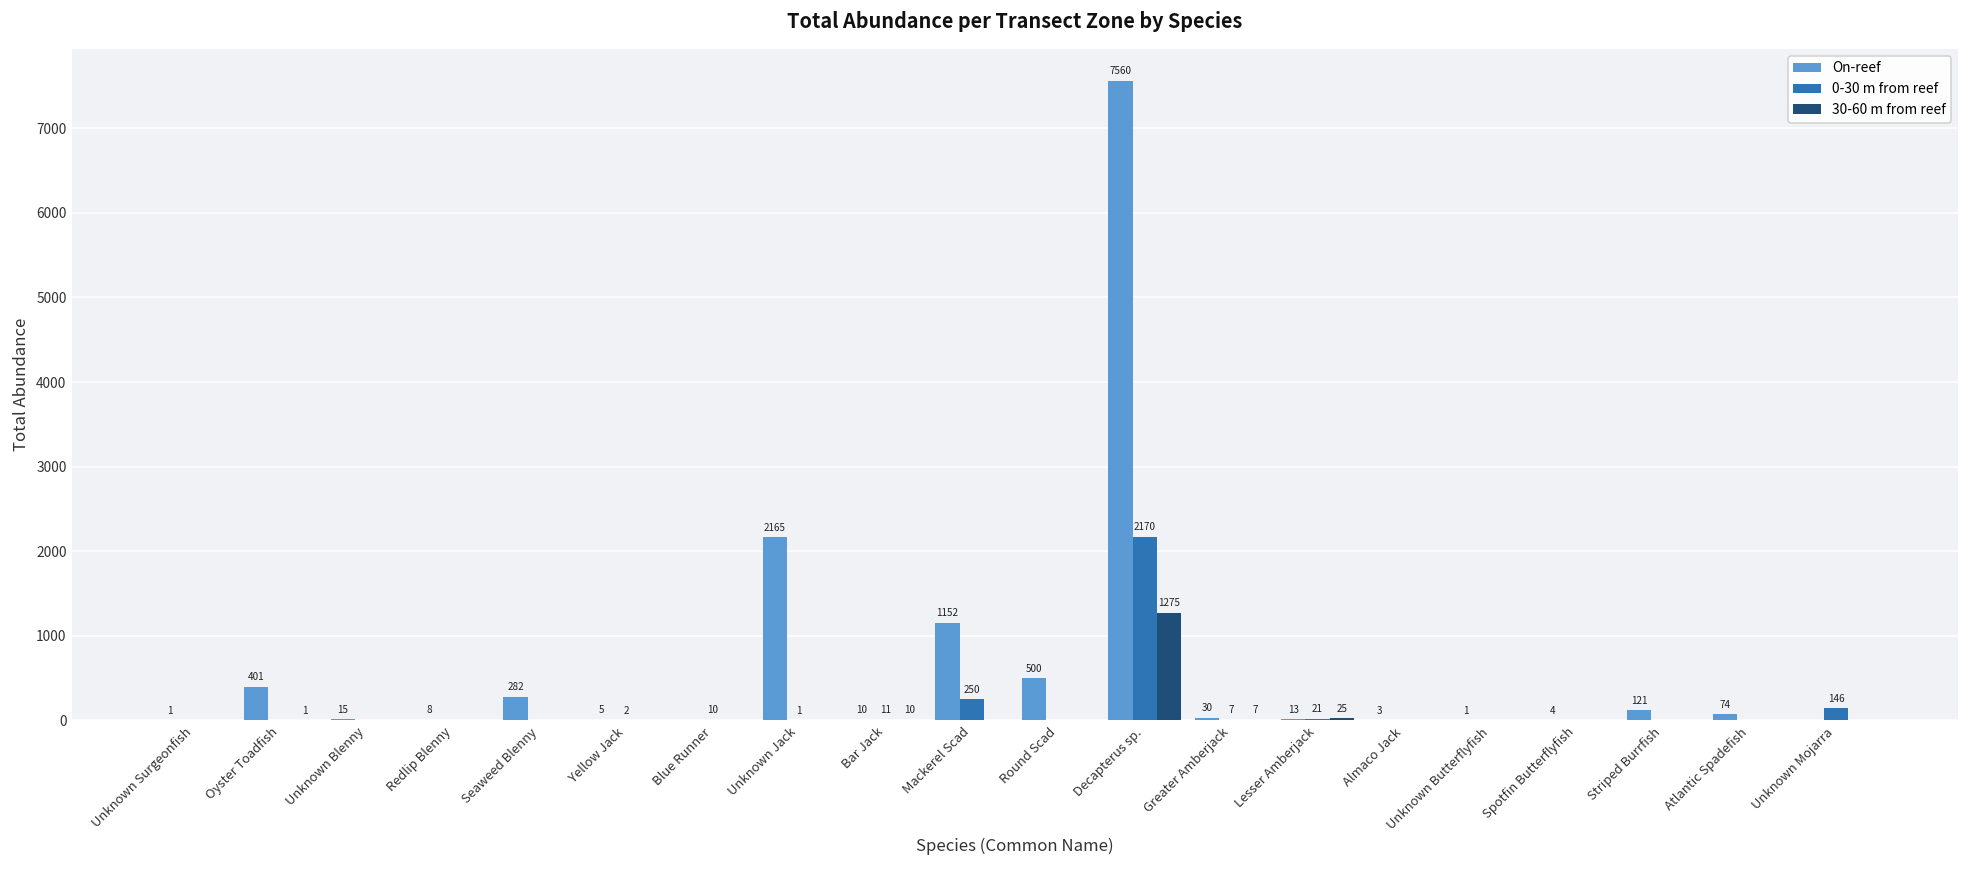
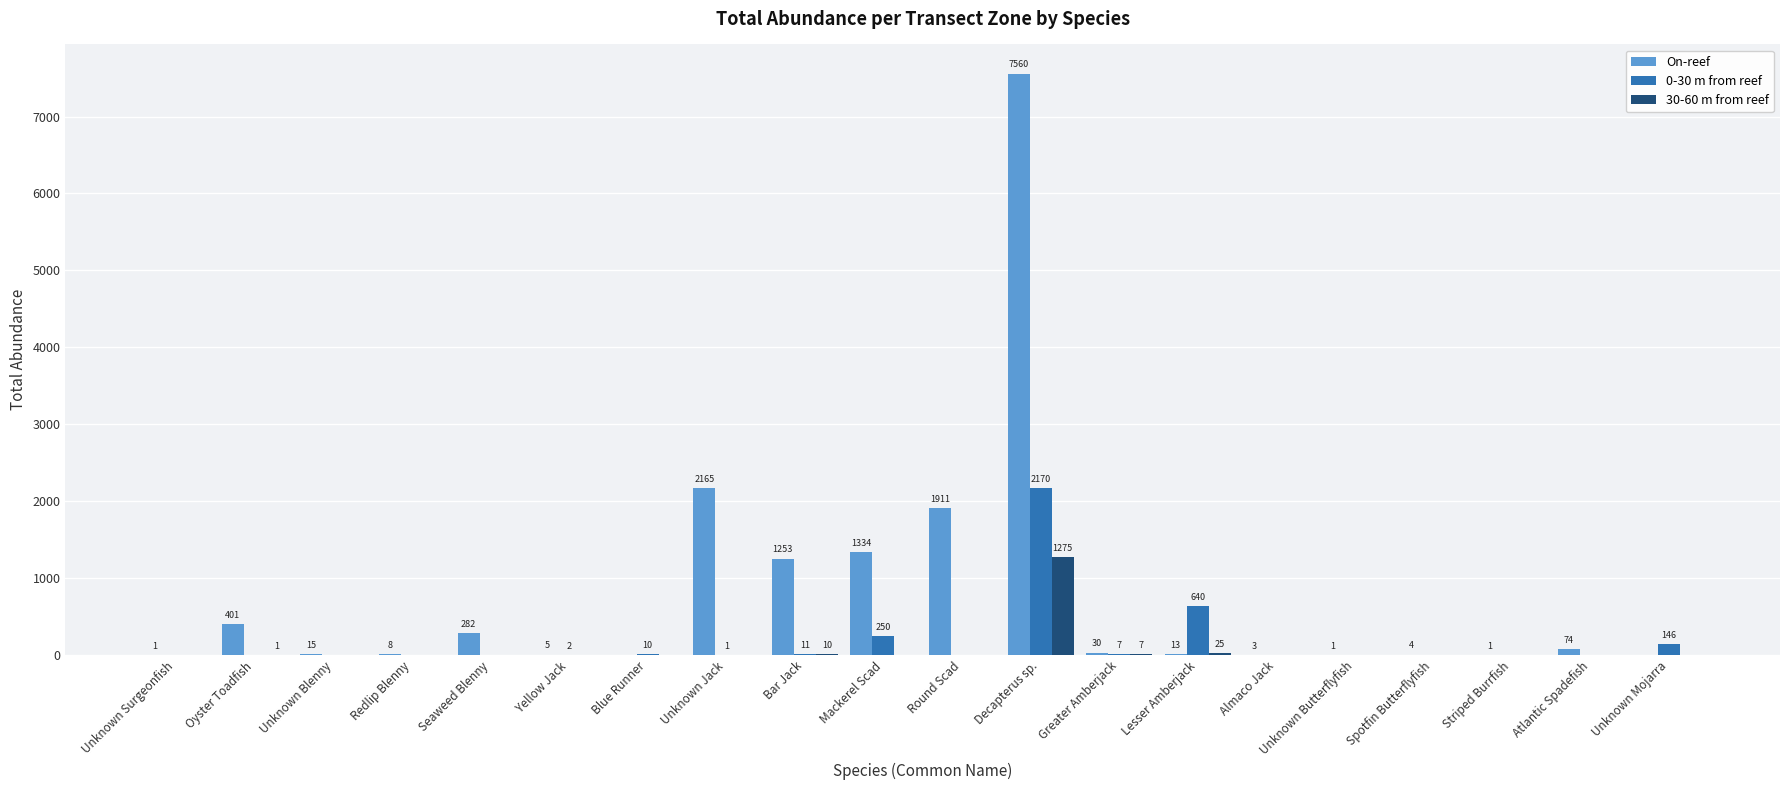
  {
    "On-reef": {
      "Unknown Surgeonfish": 1,
      "Oyster Toadfish": 401,
      "Unknown Blenny": 15,
      "Redlip Blenny": 8,
      "Seaweed Blenny": 282,
      "Yellow Jack": 5,
      "Unknown Jack": 2165,
-     "Bar Jack": 10,
-     "Mackerel Scad": 1152,
-     "Round Scad": 500,
+     "Bar Jack": 1253,
+     "Mackerel Scad": 1334,
+     "Round Scad": 1911,
      "Decapterus sp.": 7560,
      "Greater Amberjack": 30,
      "Lesser Amberjack": 13,
      "Almaco Jack": 3,
      "Unknown Butterflyfish": 1,
      "Spotfin Butterflyfish": 4,
-     "Striped Burrfish": 121,
+     "Striped Burrfish": 1,
      "Atlantic Spadefish": 74
    },
    "0-30 m from reef": {
      "Yellow Jack": 2,
      "Blue Runner": 10,
      "Unknown Jack": 1,
      "Bar Jack": 11,
      "Mackerel Scad": 250,
      "Decapterus sp.": 2170,
      "Greater Amberjack": 7,
-     "Lesser Amberjack": 21,
+     "Lesser Amberjack": 640,
      "Unknown Mojarra": 146
    },
    "30-60 m from reef": {
      "Oyster Toadfish": 1,
      "Bar Jack": 10,
      "Decapterus sp.": 1275,
      "Greater Amberjack": 7,
      "Lesser Amberjack": 25
    }
  }
